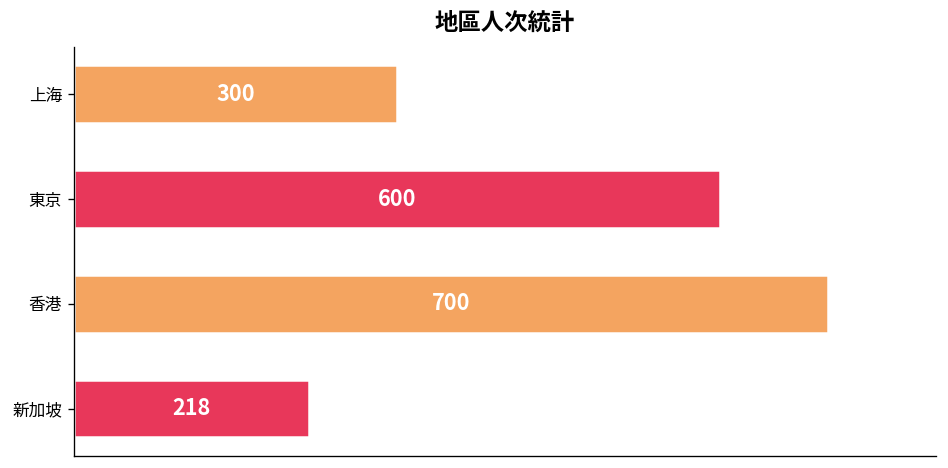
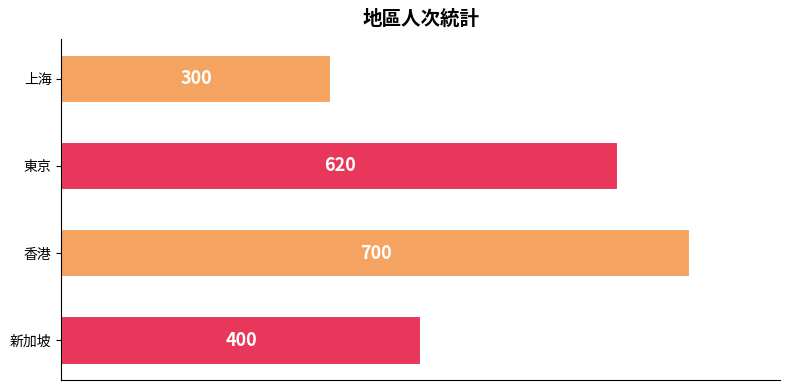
  {
    "上海": 300,
-   "東京": 600,
+   "東京": 620,
    "香港": 700,
-   "新加坡": 218
+   "新加坡": 400
  }
